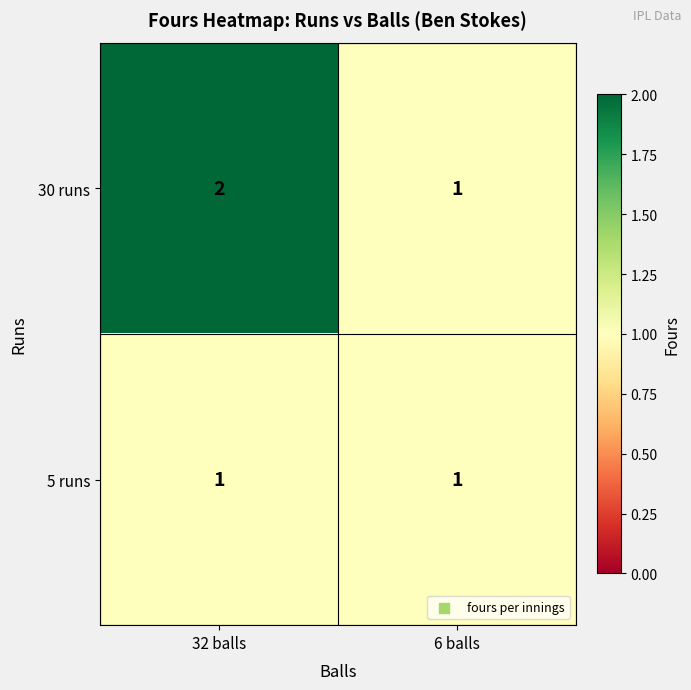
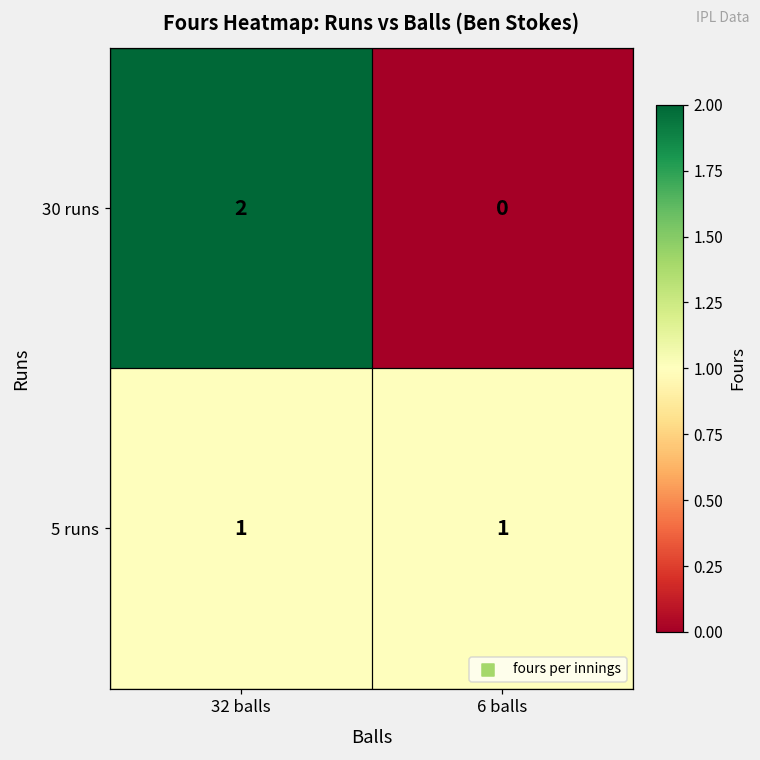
  {
    "30 runs": {
      "32 balls": 2,
-     "6 balls": 1
+     "6 balls": 0
    },
    "5 runs": {
      "32 balls": 1,
      "6 balls": 1
    }
  }
